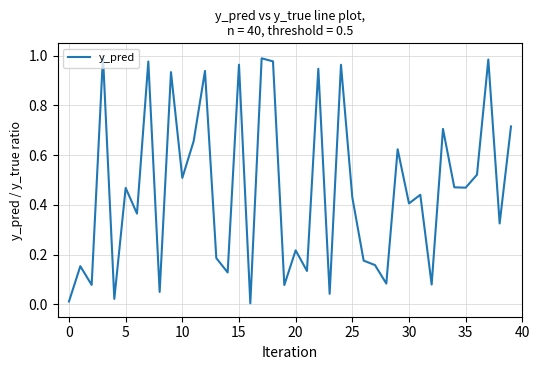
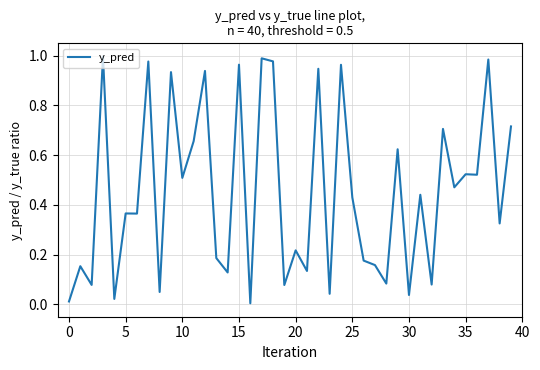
  {
    "0": 0.01,
-   "5": 0.47,
+   "5": 0.37,
    "10": 0.51,
    "15": 0.96,
    "20": 0.22,
    "25": 0.43,
-   "30": 0.41,
-   "35": 0.47
+   "30": 0.04,
+   "35": 0.52
  }
